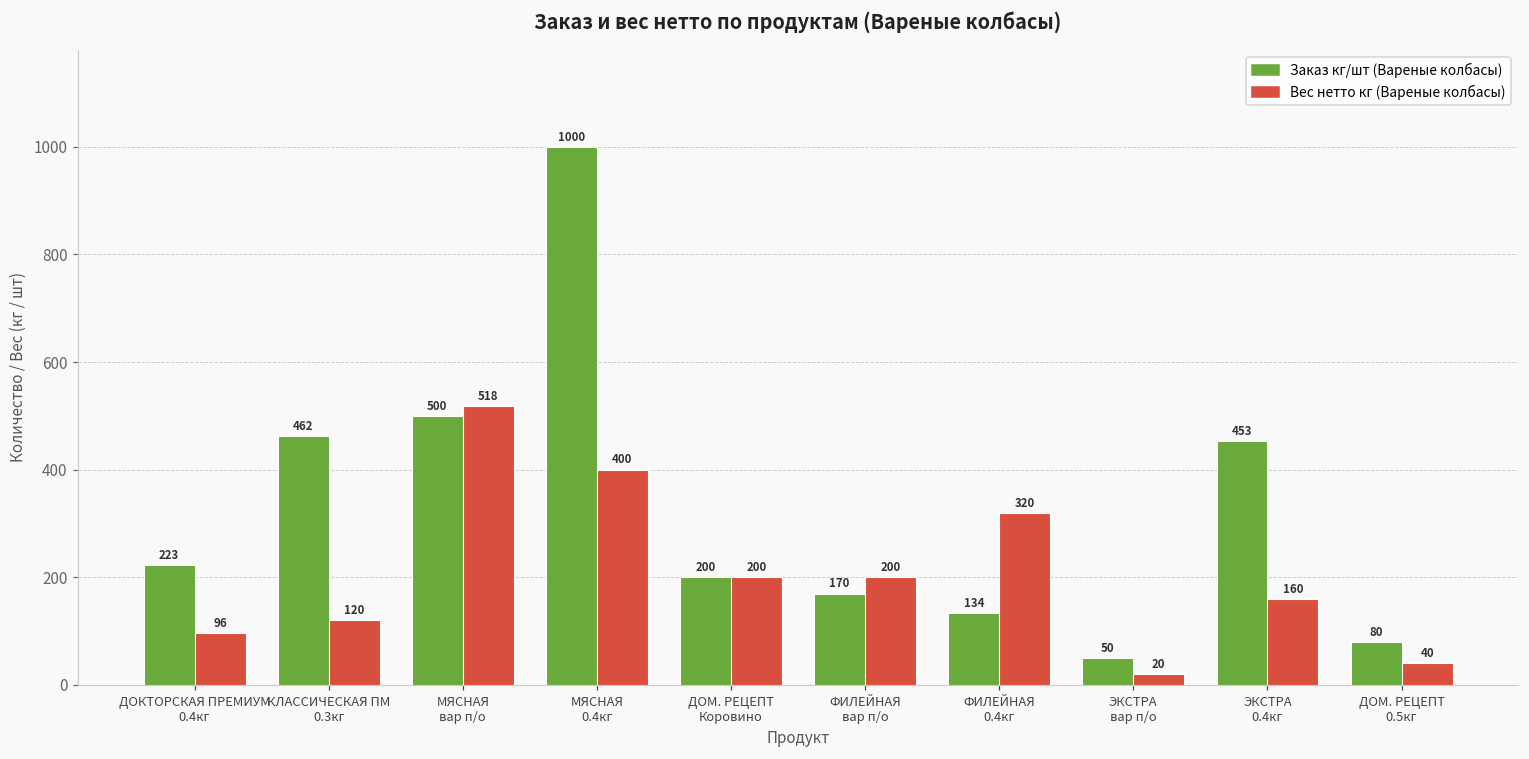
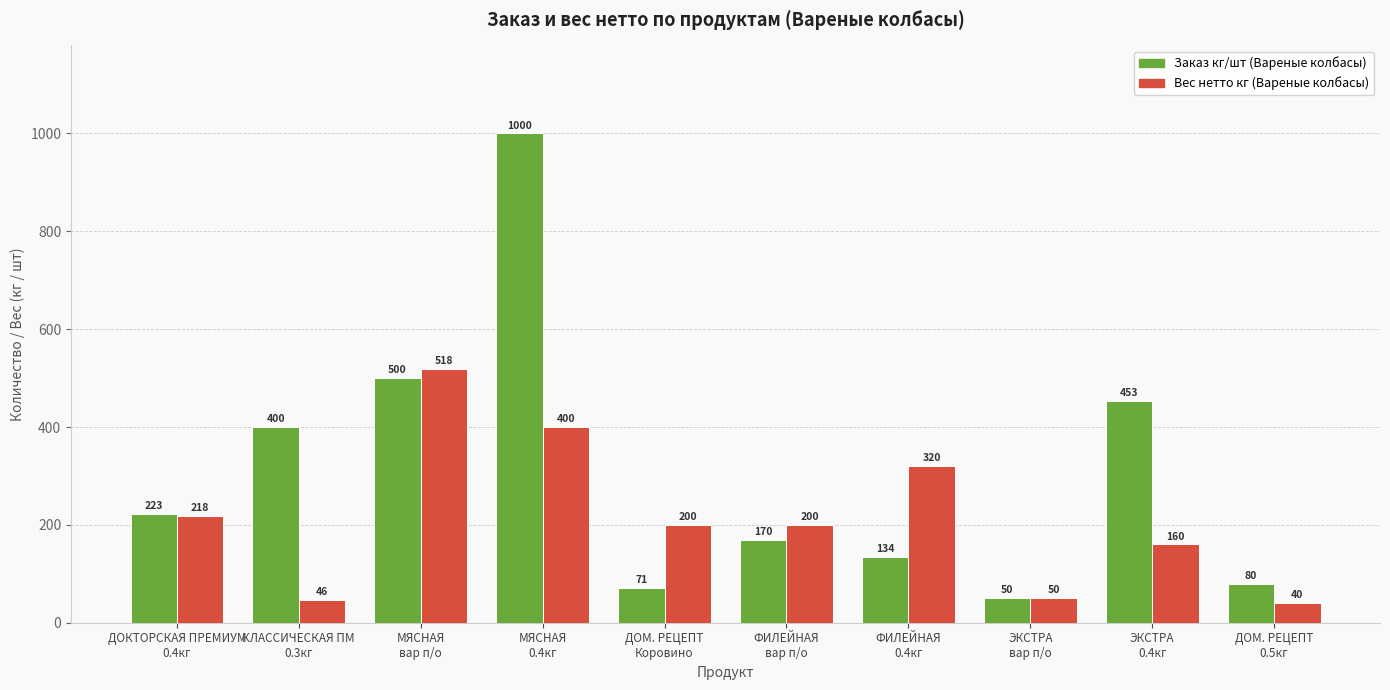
  {
    "Заказ кг/шт (Вареные колбасы)": {
      "ДОКТОРСКАЯ ПРЕМИУМ 0.4кг": 223,
-     "КЛАССИЧЕСКАЯ ПМ 0.3кг": 462,
+     "КЛАССИЧЕСКАЯ ПМ 0.3кг": 400,
      "МЯСНАЯ вар п/о": 500,
      "МЯСНАЯ 0.4кг": 1000,
-     "ДОМ. РЕЦЕПТ Коровино": 200,
+     "ДОМ. РЕЦЕПТ Коровино": 71,
      "ФИЛЕЙНАЯ вар п/о": 170,
      "ФИЛЕЙНАЯ 0.4кг": 134,
      "ЭКСТРА вар п/о": 50,
      "ЭКСТРА 0.4кг": 453,
      "ДОМ. РЕЦЕПТ 0.5кг": 80
    },
    "Вес нетто кг (Вареные колбасы)": {
-     "ДОКТОРСКАЯ ПРЕМИУМ 0.4кг": 96,
-     "КЛАССИЧЕСКАЯ ПМ 0.3кг": 120,
+     "ДОКТОРСКАЯ ПРЕМИУМ 0.4кг": 218,
+     "КЛАССИЧЕСКАЯ ПМ 0.3кг": 46,
      "МЯСНАЯ вар п/о": 518,
      "МЯСНАЯ 0.4кг": 400,
      "ДОМ. РЕЦЕПТ Коровино": 200,
      "ФИЛЕЙНАЯ вар п/о": 200,
      "ФИЛЕЙНАЯ 0.4кг": 320,
-     "ЭКСТРА вар п/о": 20,
+     "ЭКСТРА вар п/о": 50,
      "ЭКСТРА 0.4кг": 160,
      "ДОМ. РЕЦЕПТ 0.5кг": 40
    }
  }
